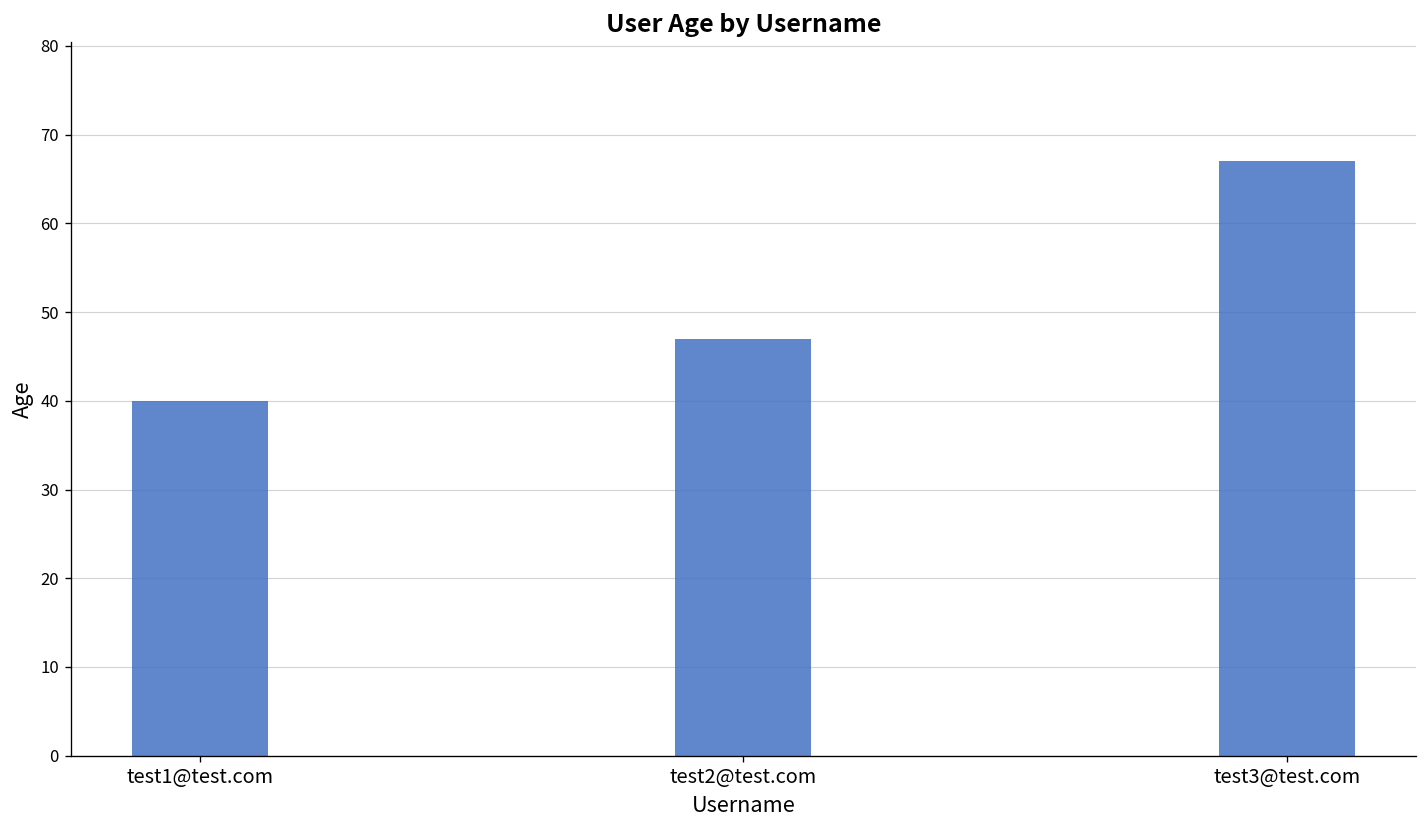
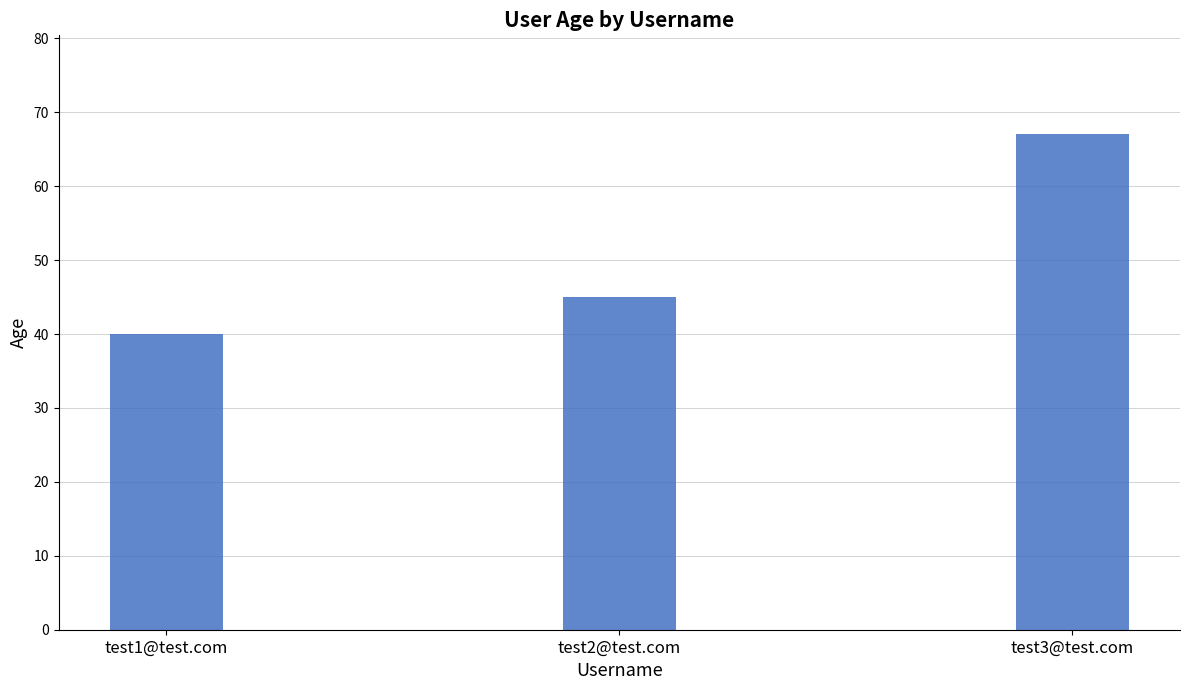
  {
    "test1@test.com": 40,
-   "test2@test.com": 47,
+   "test2@test.com": 45,
    "test3@test.com": 67
  }
